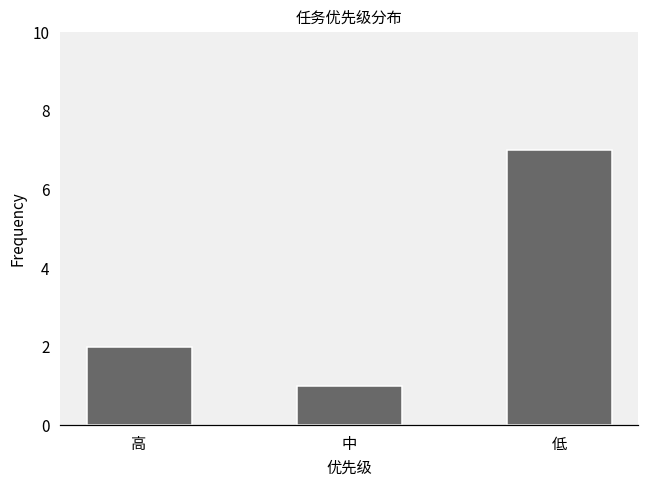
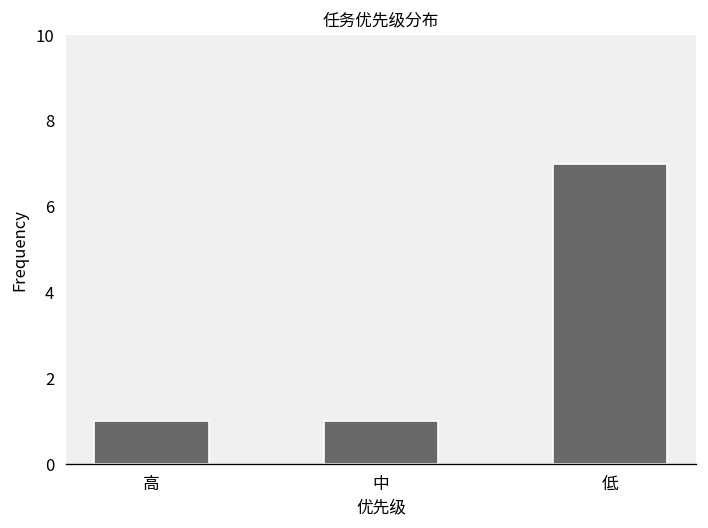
  {
-   "高": 2,
+   "高": 1,
    "中": 1,
    "低": 7
  }
